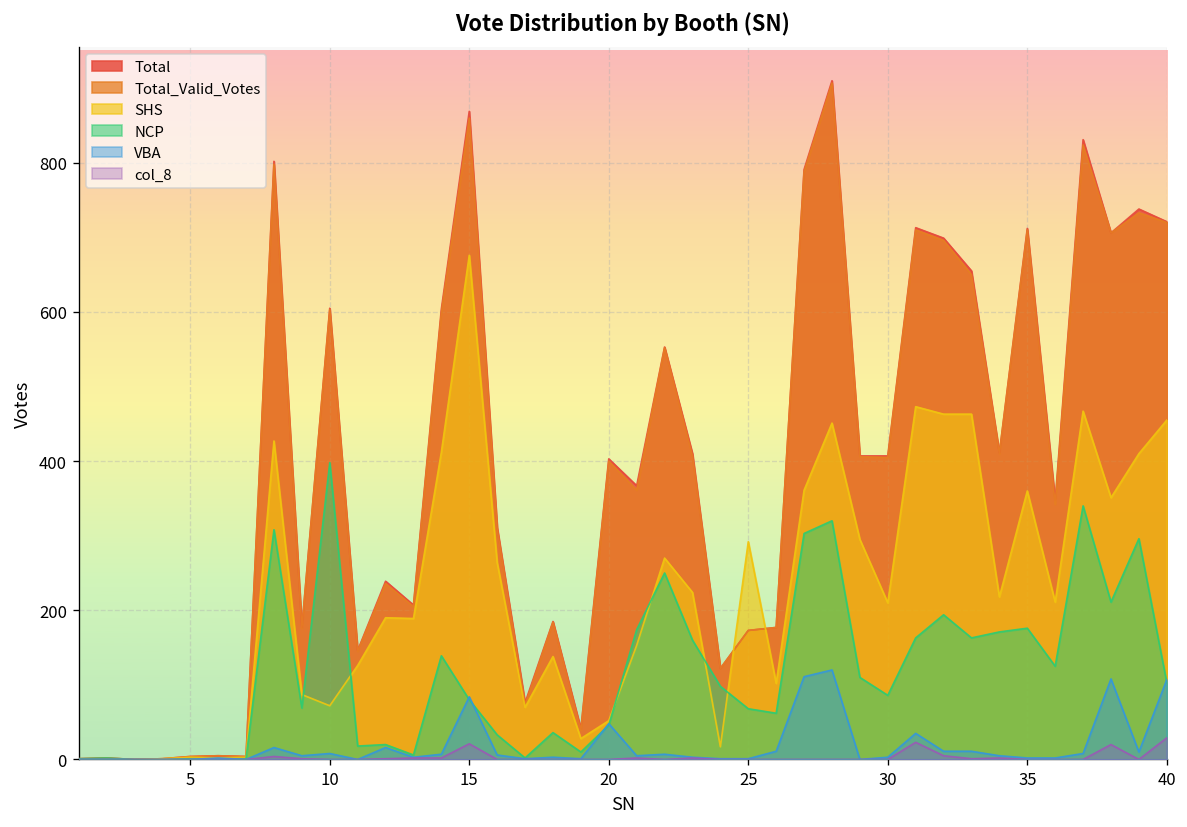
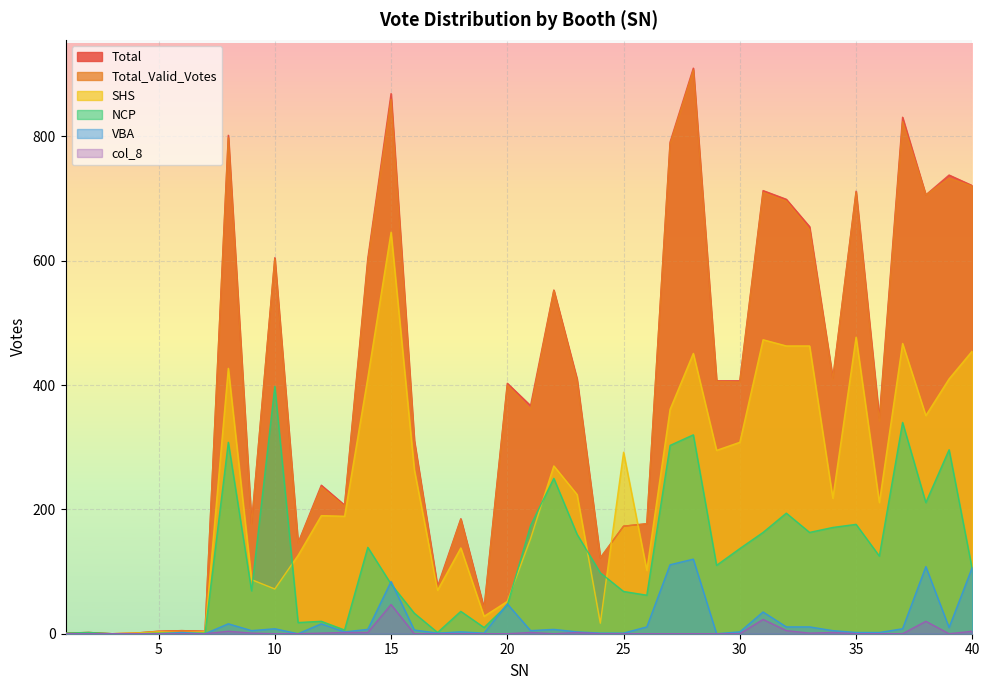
  {
    "SHS": {
      "10": 70,
-     "15": 680,
+     "15": 650,
      "25": 290,
-     "30": 210,
-     "35": 360,
+     "30": 310,
+     "35": 480,
      "40": 460
    },
    "NCP": {
      "10": 400,
      "25": 70,
-     "30": 90,
+     "30": 140,
      "35": 180
    },
    "VBA": {
      "10": 10
    },
    "col_8": {
      "10": 0,
-     "15": 20,
+     "15": 50,
      "20": 0,
-     "40": 30
+     "40": 0
    }
  }
